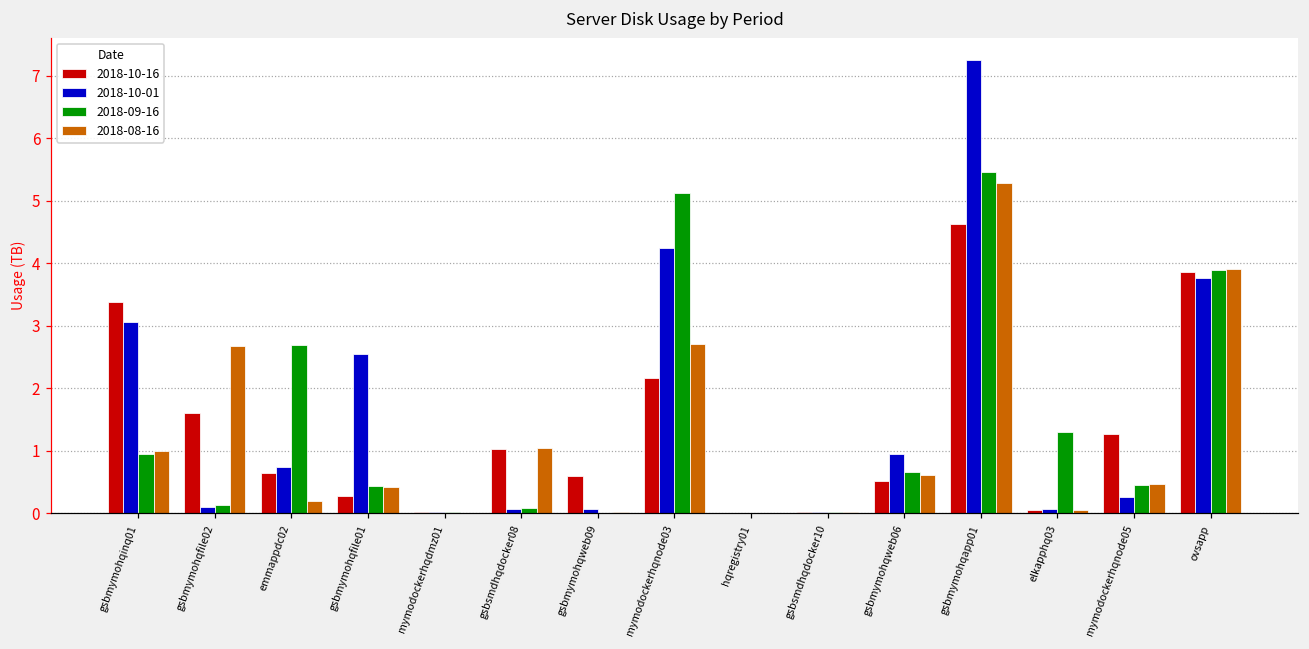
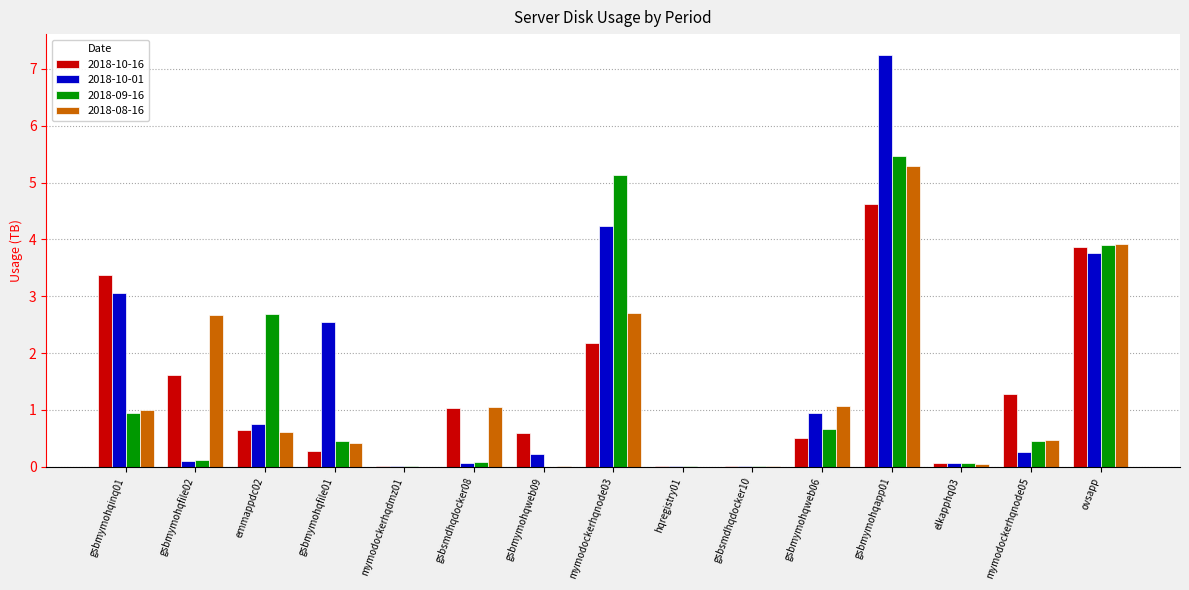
  {
    "2018-10-16": {
      "gsbmymohqinq01": 3.4,
      "gsbmymohqfile02": 1.6,
      "emmappdc02": 0.7,
      "gsbmymohqfile01": 0.3,
      "gsbsmdhqdocker08": 1.0,
      "gsbmymohqweb09": 0.6,
      "mymodockerhqnode03": 2.2,
      "gsbmymohqweb06": 0.5,
      "gsbmymohqapp01": 4.6,
      "elkapphq03": 0.1,
      "mymodockerhqnode05": 1.3,
      "ovsapp": 3.9
    },
    "2018-10-01": {
      "gsbmymohqinq01": 3.1,
      "gsbmymohqfile02": 0.1,
      "emmappdc02": 0.7,
      "gsbmymohqfile01": 2.5,
      "gsbsmdhqdocker08": 0.1,
-     "gsbmymohqweb09": 0.1,
+     "gsbmymohqweb09": 0.2,
      "mymodockerhqnode03": 4.2,
      "gsbmymohqweb06": 0.9,
      "gsbmymohqapp01": 7.2,
      "elkapphq03": 0.1,
      "mymodockerhqnode05": 0.3,
      "ovsapp": 3.8
    },
    "2018-09-16": {
      "gsbmymohqinq01": 1.0,
      "gsbmymohqfile02": 0.1,
      "emmappdc02": 2.7,
      "gsbmymohqfile01": 0.4,
      "gsbsmdhqdocker08": 0.1,
      "gsbmymohqweb09": 0.0,
      "mymodockerhqnode03": 5.1,
      "gsbmymohqweb06": 0.7,
      "gsbmymohqapp01": 5.5,
-     "elkapphq03": 1.3,
+     "elkapphq03": 0.1,
      "mymodockerhqnode05": 0.5,
      "ovsapp": 3.9
    },
    "2018-08-16": {
      "gsbmymohqinq01": 1.0,
      "gsbmymohqfile02": 2.7,
-     "emmappdc02": 0.2,
+     "emmappdc02": 0.6,
      "gsbmymohqfile01": 0.4,
      "mymodockerhqdmz01": 0.0,
      "gsbsmdhqdocker08": 1.0,
      "mymodockerhqnode03": 2.7,
      "hqregistry01": 0.0,
-     "gsbmymohqweb06": 0.6,
+     "gsbmymohqweb06": 1.1,
      "gsbmymohqapp01": 5.3,
      "elkapphq03": 0.1,
      "mymodockerhqnode05": 0.5,
      "ovsapp": 3.9
    }
  }
